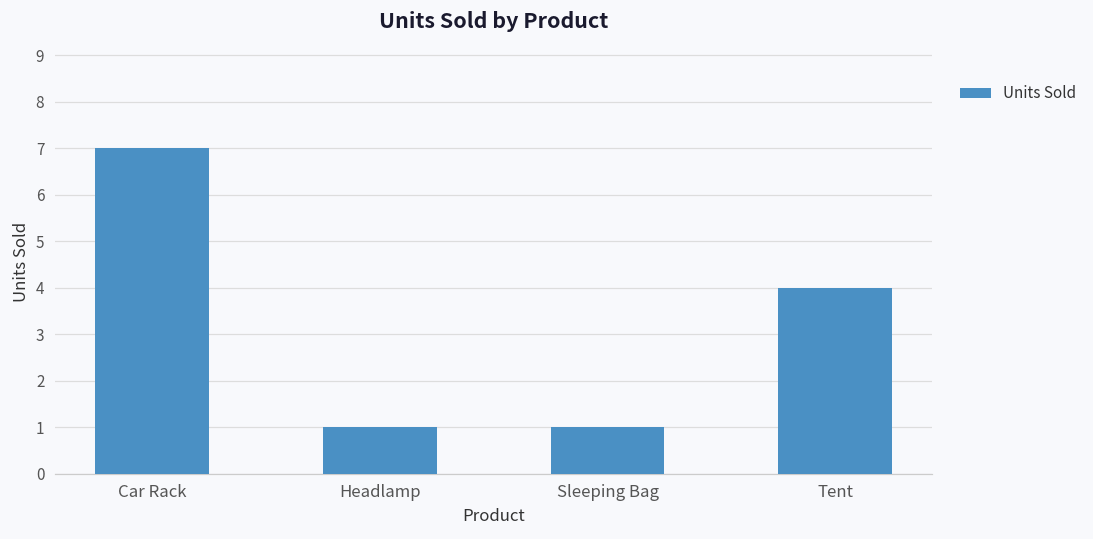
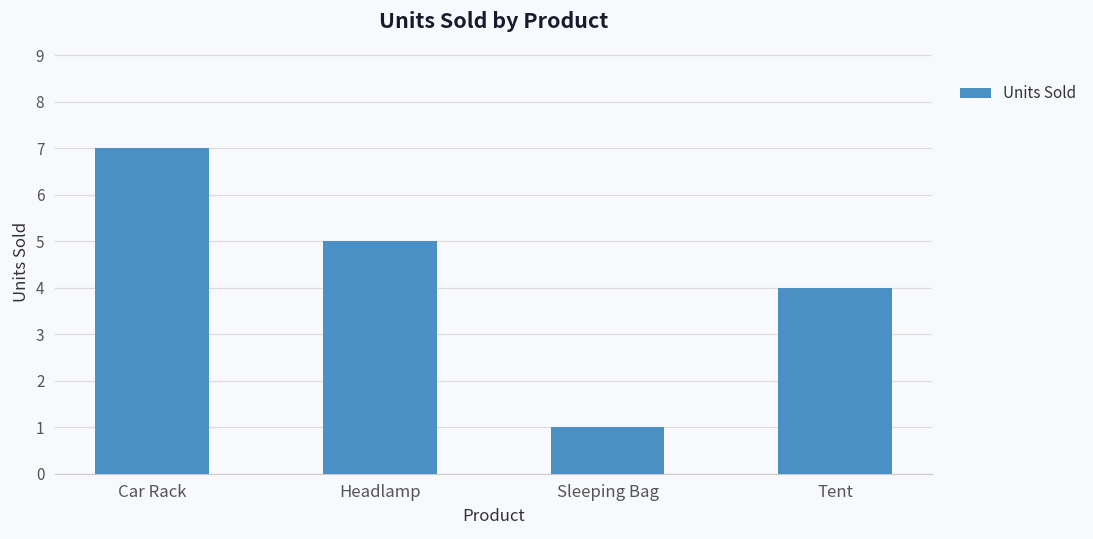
  {
    "Car Rack": 7,
-   "Headlamp": 1,
+   "Headlamp": 5,
    "Sleeping Bag": 1,
    "Tent": 4
  }
